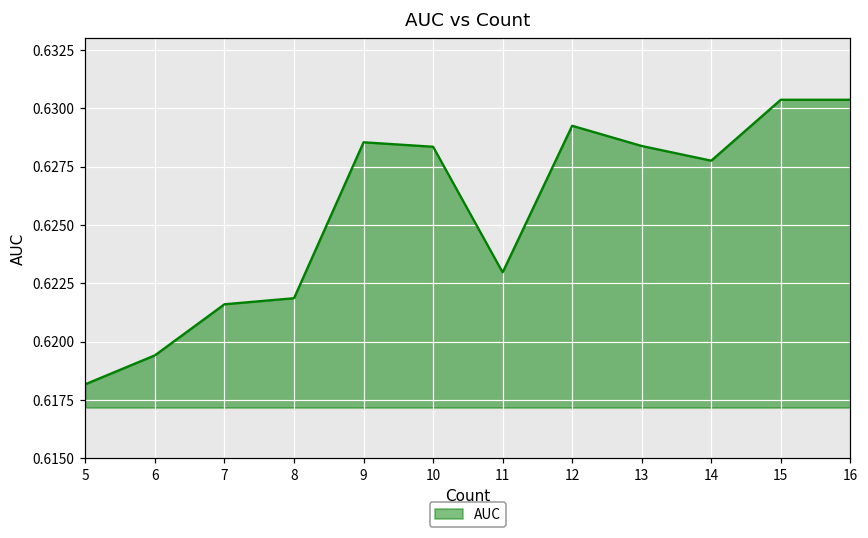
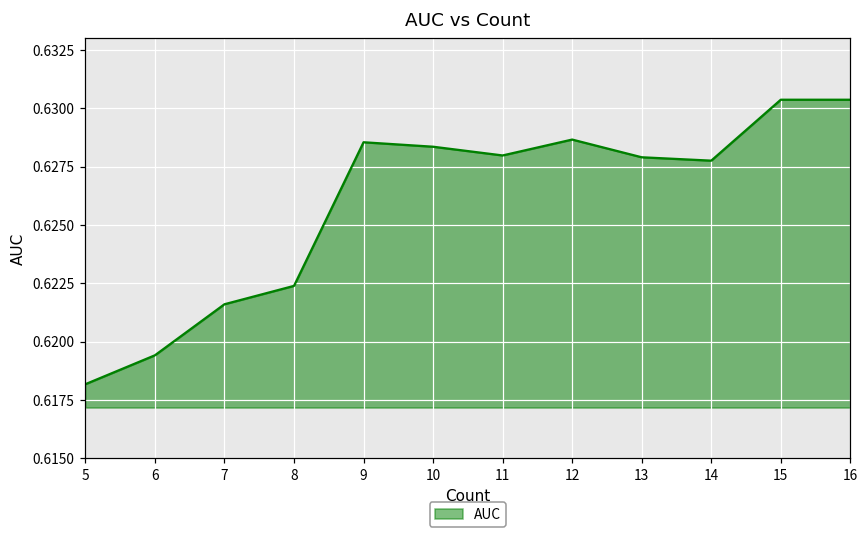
  {
    "5": 0.6182,
    "6": 0.6194,
    "7": 0.6216,
-   "8": 0.6219,
+   "8": 0.6224,
    "9": 0.6285,
    "10": 0.6284,
-   "11": 0.6230,
-   "12": 0.6293,
-   "13": 0.6284,
+   "11": 0.6280,
+   "12": 0.6287,
+   "13": 0.6279,
    "14": 0.6278,
    "15": 0.6304,
    "16": 0.6304
  }
